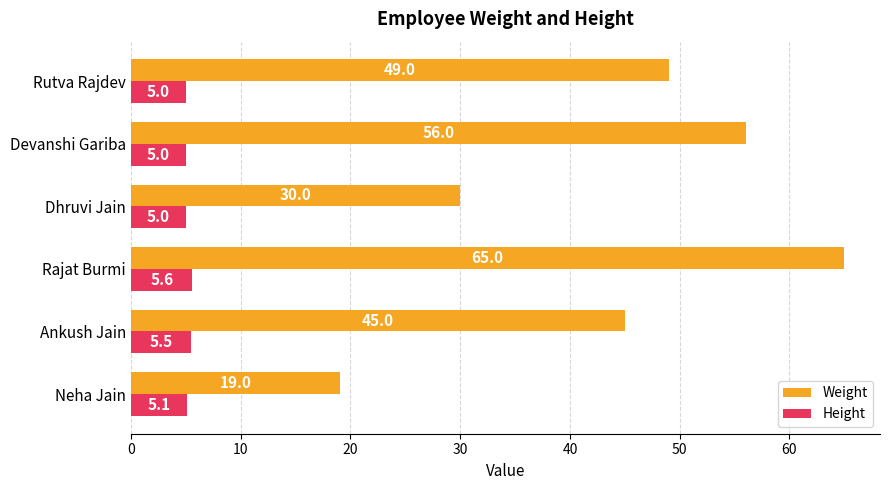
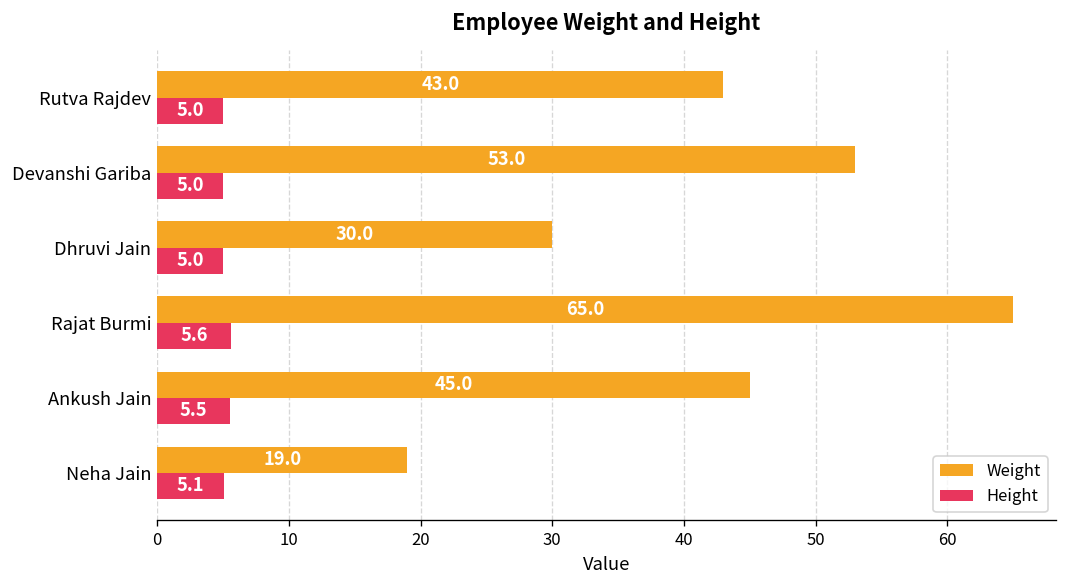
  {
    "Weight": {
-     "Rutva Rajdev": 49.0,
-     "Devanshi Gariba": 56.0,
+     "Rutva Rajdev": 43.0,
+     "Devanshi Gariba": 53.0,
      "Dhruvi Jain": 30.0,
      "Rajat Burmi": 65.0,
      "Ankush Jain": 45.0,
      "Neha Jain": 19.0
    },
    "Height": {
      "Rutva Rajdev": 5.0,
      "Devanshi Gariba": 5.0,
      "Dhruvi Jain": 5.0,
      "Rajat Burmi": 5.6,
      "Ankush Jain": 5.5,
      "Neha Jain": 5.1
    }
  }
